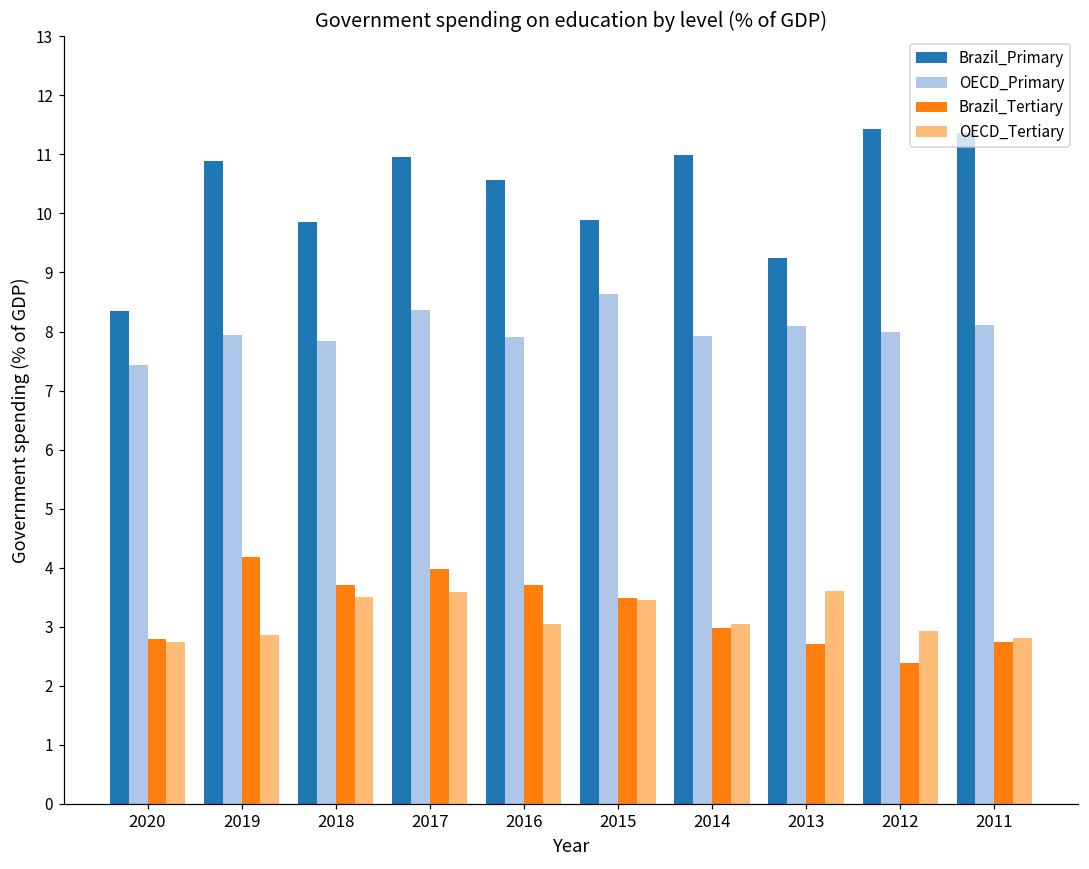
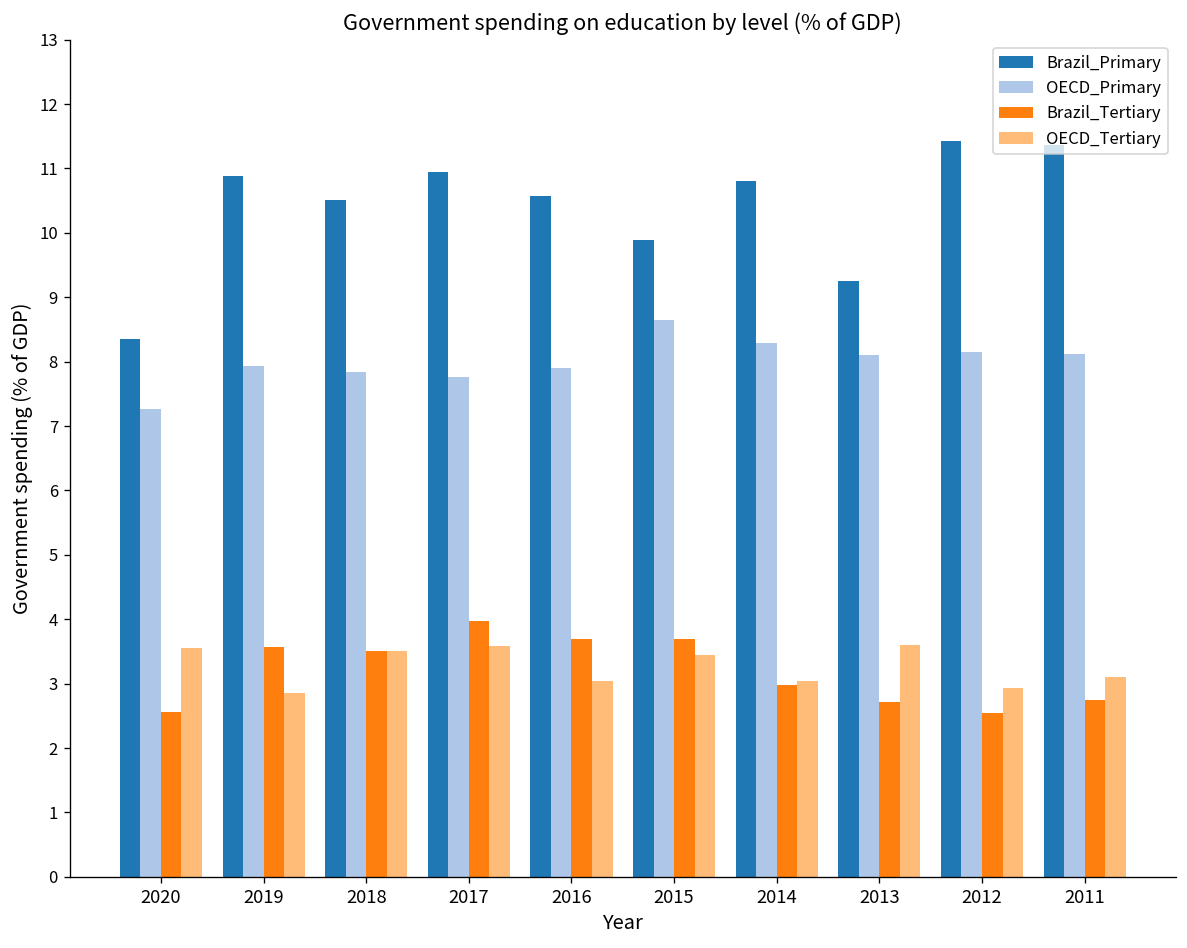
  {
    "Brazil_Primary": {
      "2020": 8.4,
      "2019": 10.9,
-     "2018": 9.9,
+     "2018": 10.5,
      "2017": 10.9,
      "2016": 10.6,
      "2015": 9.9,
-     "2014": 11.0,
+     "2014": 10.8,
      "2013": 9.2,
      "2012": 11.4
    },
    "OECD_Primary": {
-     "2020": 7.4,
+     "2020": 7.3,
      "2019": 7.9,
      "2018": 7.8,
-     "2017": 8.4,
+     "2017": 7.8,
      "2016": 7.9,
      "2015": 8.6,
-     "2014": 7.9,
+     "2014": 8.3,
      "2013": 8.1,
-     "2012": 8.0,
+     "2012": 8.1,
      "2011": 8.1
    },
    "Brazil_Tertiary": {
-     "2020": 2.8,
-     "2019": 4.2,
-     "2018": 3.7,
+     "2020": 2.6,
+     "2019": 3.6,
+     "2018": 3.5,
      "2017": 4.0,
      "2016": 3.7,
-     "2015": 3.5,
+     "2015": 3.7,
      "2014": 3.0,
      "2013": 2.7,
-     "2012": 2.4,
+     "2012": 2.5,
      "2011": 2.7
    },
    "OECD_Tertiary": {
-     "2020": 2.7,
+     "2020": 3.6,
      "2019": 2.9,
      "2018": 3.5,
      "2017": 3.6,
      "2016": 3.0,
      "2015": 3.4,
      "2014": 3.0,
      "2013": 3.6,
      "2012": 2.9,
-     "2011": 2.8
+     "2011": 3.1
    }
  }
